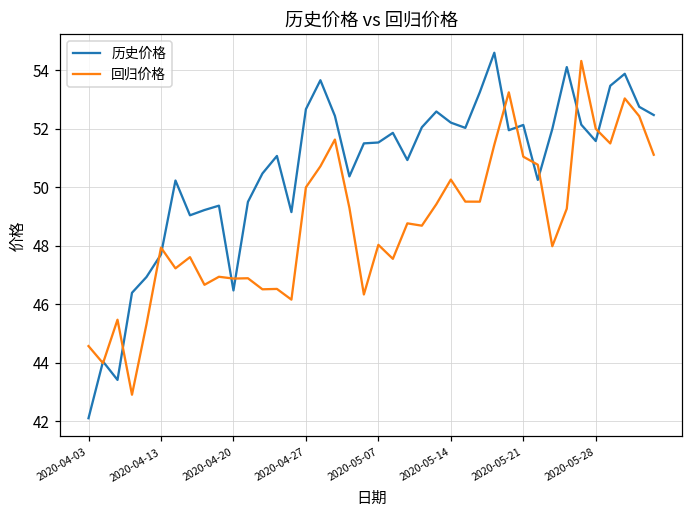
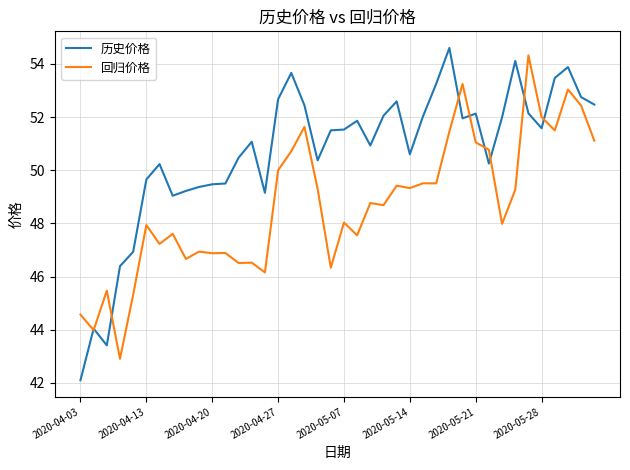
  {
    "历史价格": {
      "2020-04-03": 42.1,
-     "2020-04-13": 47.7,
-     "2020-04-20": 46.5,
+     "2020-04-13": 49.7,
+     "2020-04-20": 49.5,
      "2020-04-27": 52.7,
      "2020-05-07": 51.5,
-     "2020-05-14": 52.2,
+     "2020-05-14": 50.6,
      "2020-05-21": 52.1,
      "2020-05-28": 51.6
    },
    "回归价格": {
      "2020-04-03": 44.6,
      "2020-04-13": 47.9,
      "2020-04-20": 46.9,
      "2020-04-27": 50.0,
      "2020-05-07": 48.0,
-     "2020-05-14": 50.3,
+     "2020-05-14": 49.3,
      "2020-05-21": 51.0,
      "2020-05-28": 52.0
    }
  }
